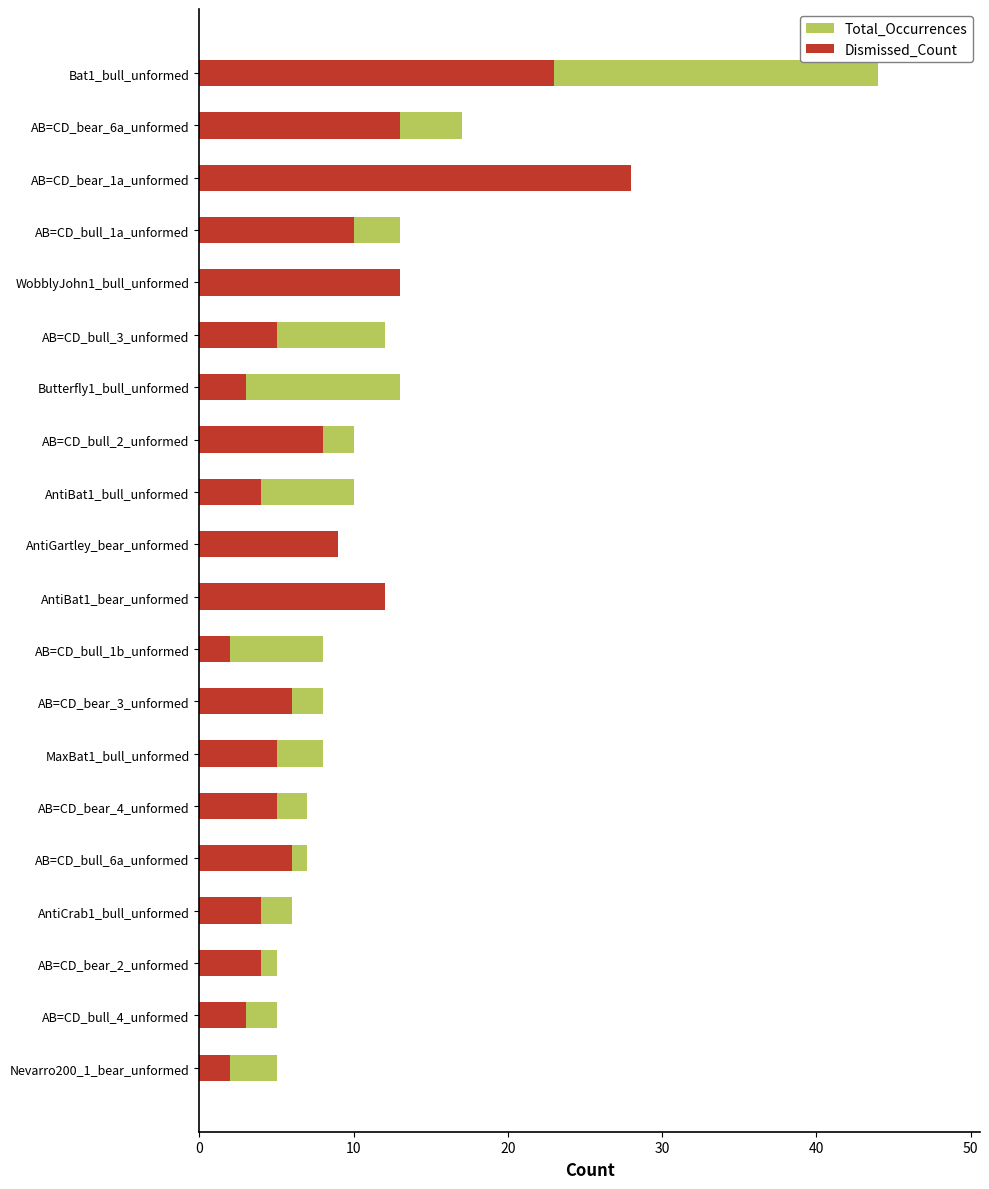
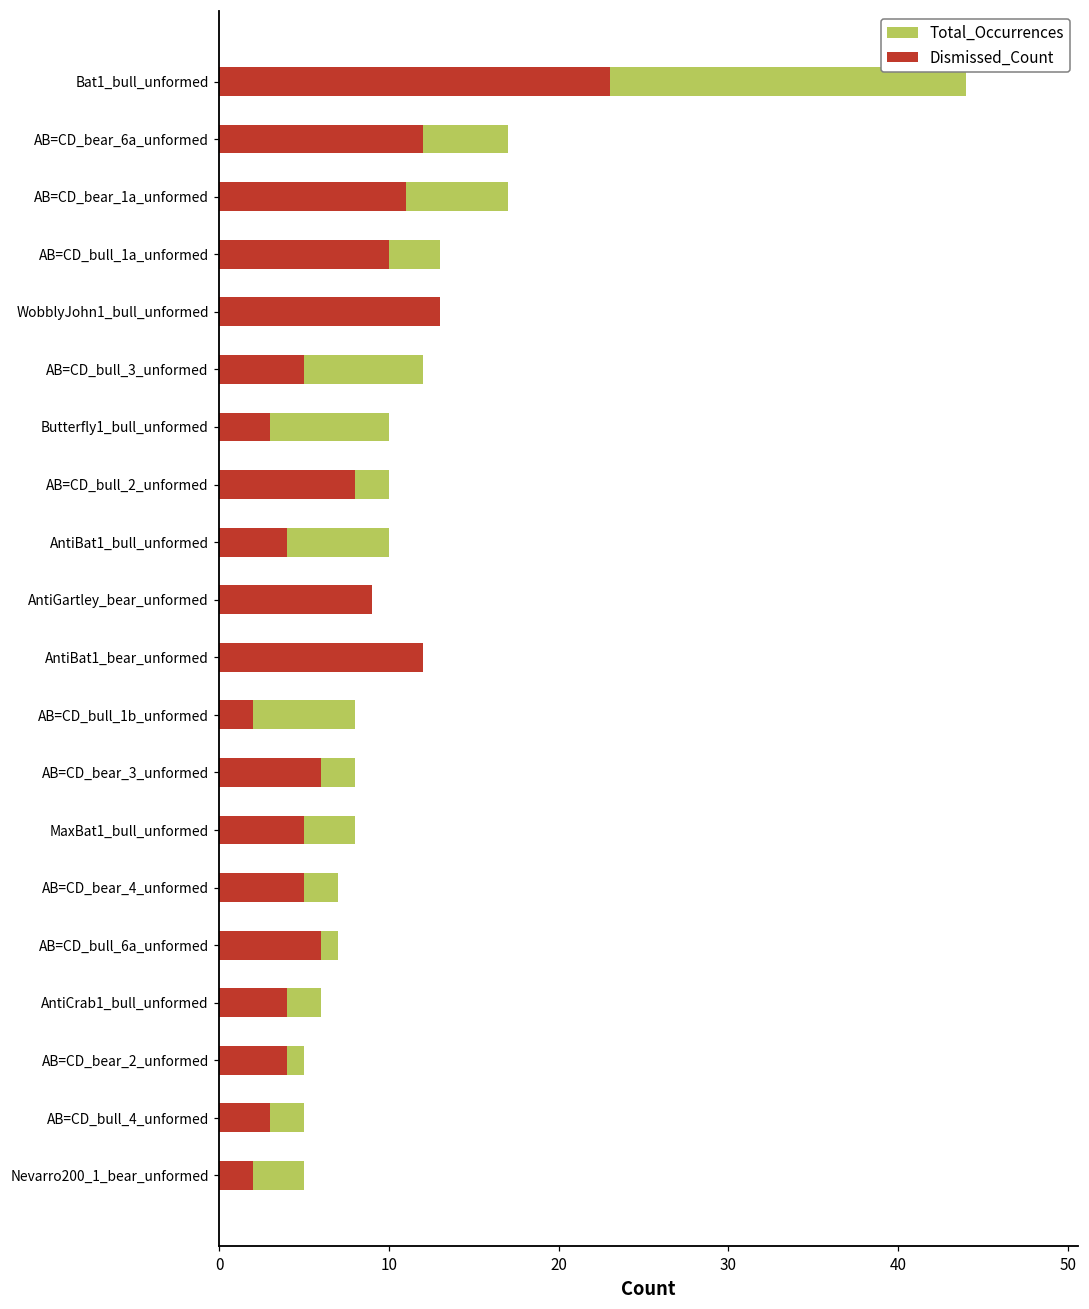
  {
    "Total_Occurrences": {
      "Bat1_bull_unformed": 44,
      "AB=CD_bear_6a_unformed": 17,
      "AB=CD_bull_1a_unformed": 13,
      "WobblyJohn1_bull_unformed": 13,
      "AB=CD_bull_3_unformed": 12,
-     "Butterfly1_bull_unformed": 13,
+     "Butterfly1_bull_unformed": 10,
      "AB=CD_bull_2_unformed": 10,
      "AntiBat1_bull_unformed": 10,
      "AntiGartley_bear_unformed": 9,
      "AB=CD_bull_1b_unformed": 8,
      "AB=CD_bear_3_unformed": 8,
      "MaxBat1_bull_unformed": 8,
      "AB=CD_bear_4_unformed": 7,
      "AB=CD_bull_6a_unformed": 7,
      "AntiCrab1_bull_unformed": 6,
      "AB=CD_bear_2_unformed": 5,
      "AB=CD_bull_4_unformed": 5,
      "Nevarro200_1_bear_unformed": 5
    },
    "Dismissed_Count": {
-     "AB=CD_bear_6a_unformed": 13,
-     "AB=CD_bear_1a_unformed": 28,
+     "AB=CD_bear_6a_unformed": 12,
+     "AB=CD_bear_1a_unformed": 11,
      "WobblyJohn1_bull_unformed": 13,
      "AntiGartley_bear_unformed": 9,
      "AntiBat1_bear_unformed": 12
    }
  }
